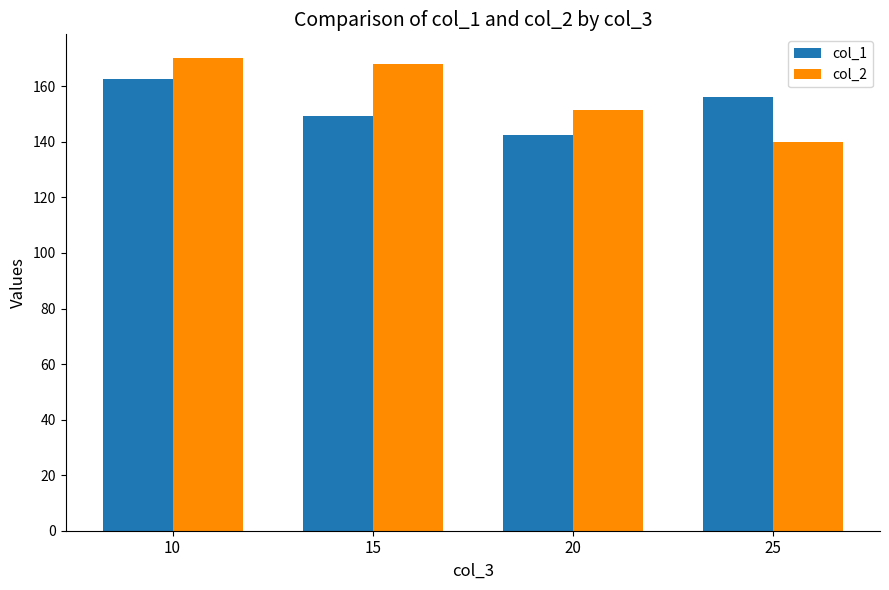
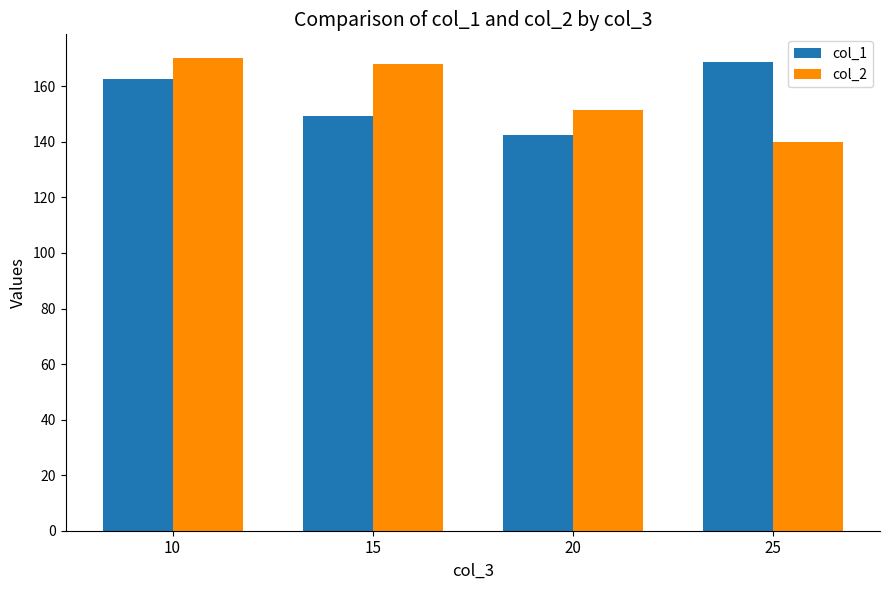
  {
    "col_1": {
      "10": 163,
      "15": 149,
      "20": 143,
-     "25": 156
+     "25": 169
    },
    "col_2": {
      "10": 170,
      "15": 168,
      "20": 152,
      "25": 140
    }
  }
